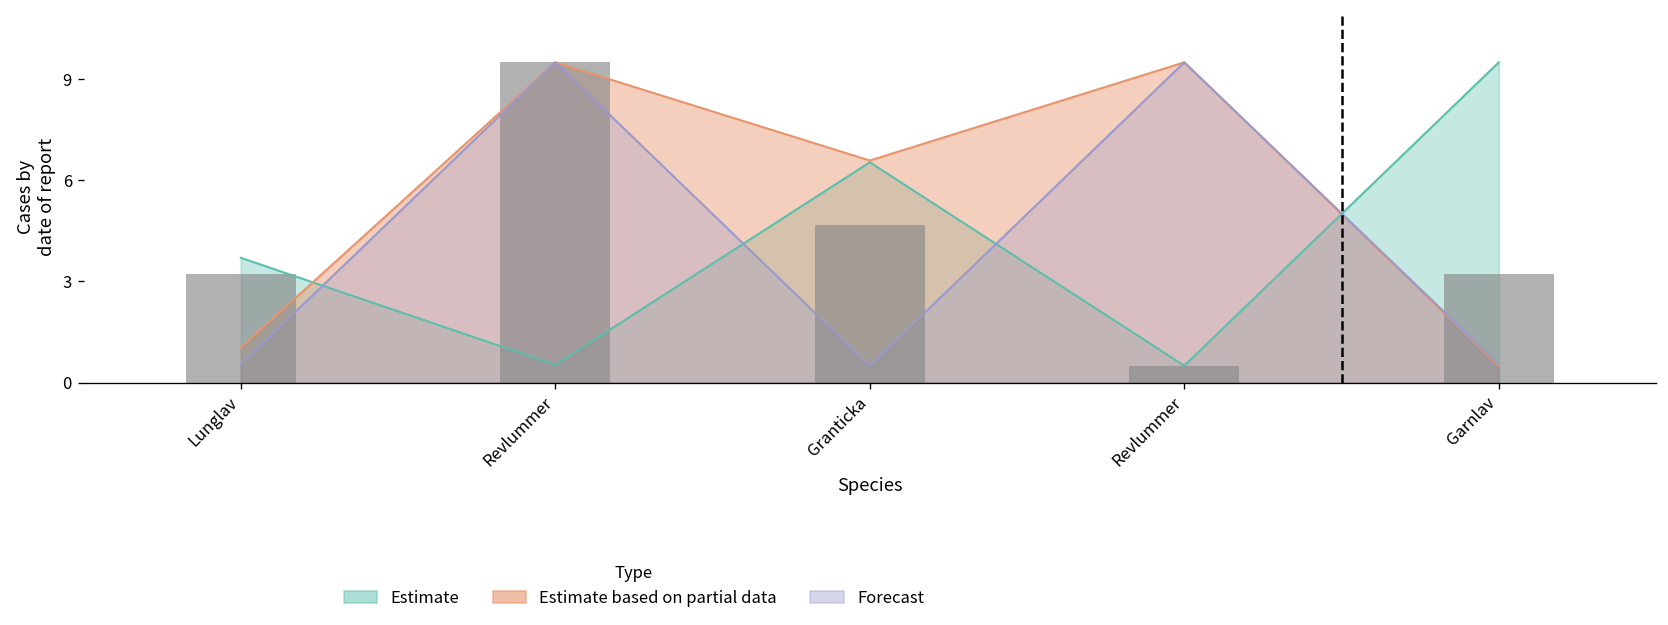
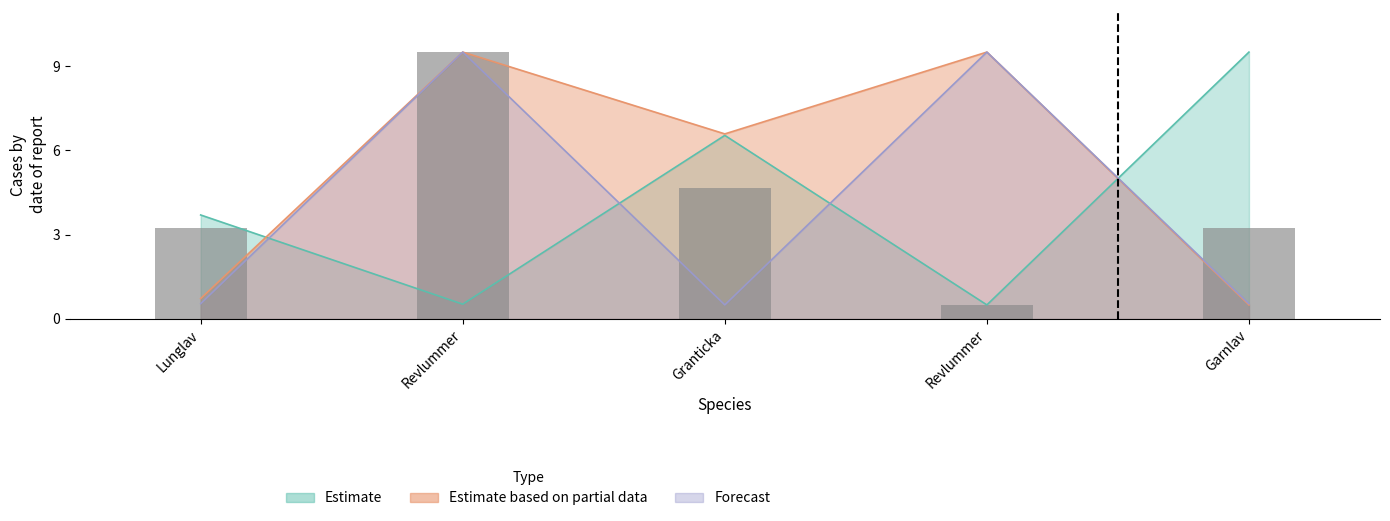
  {
    "Estimate based on partial data": {
-     "Lunglav": 1.0
+     "Lunglav": 0.7
    }
  }
